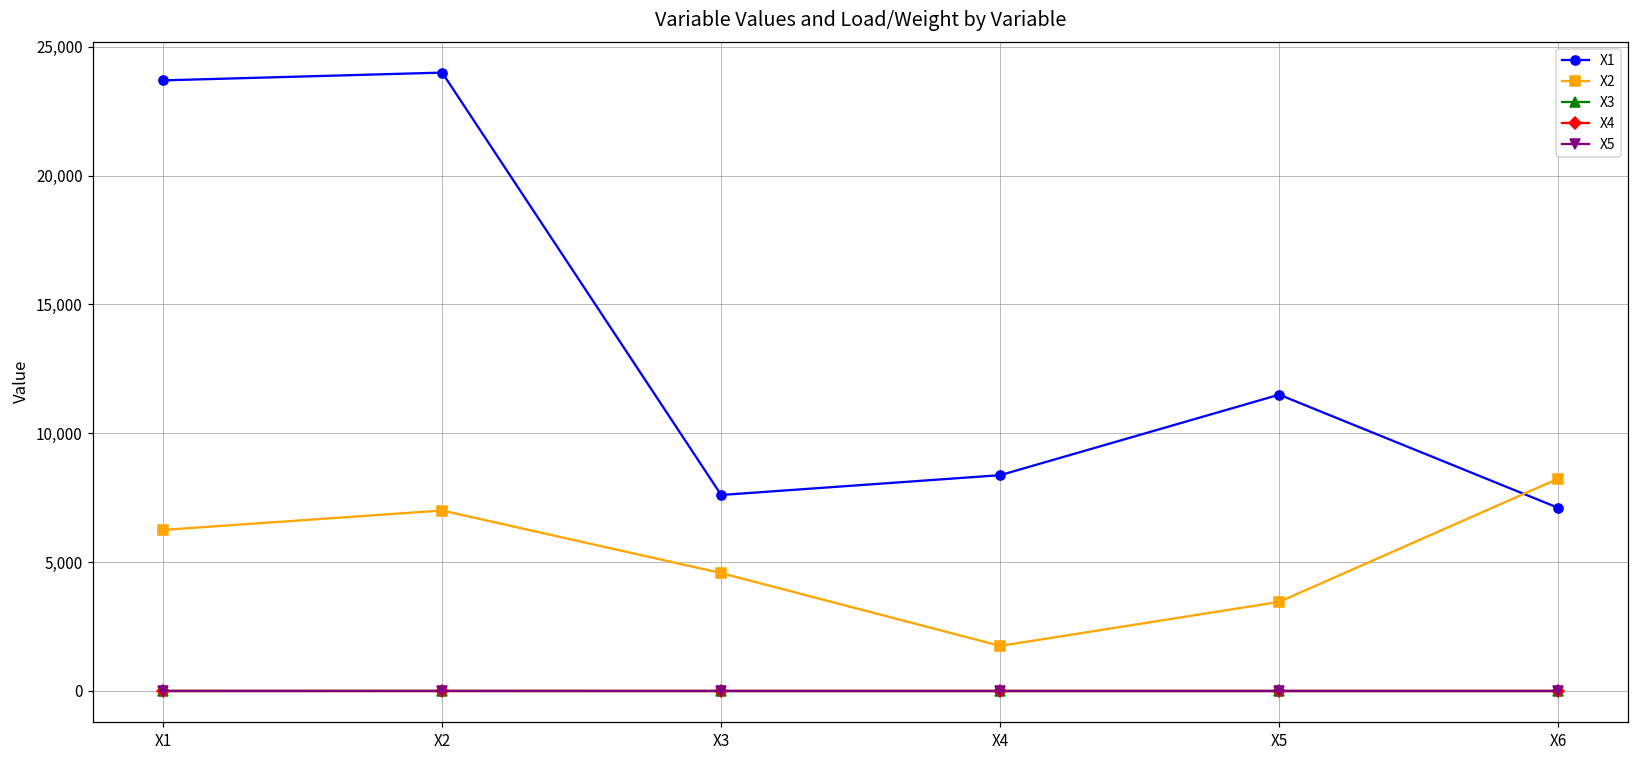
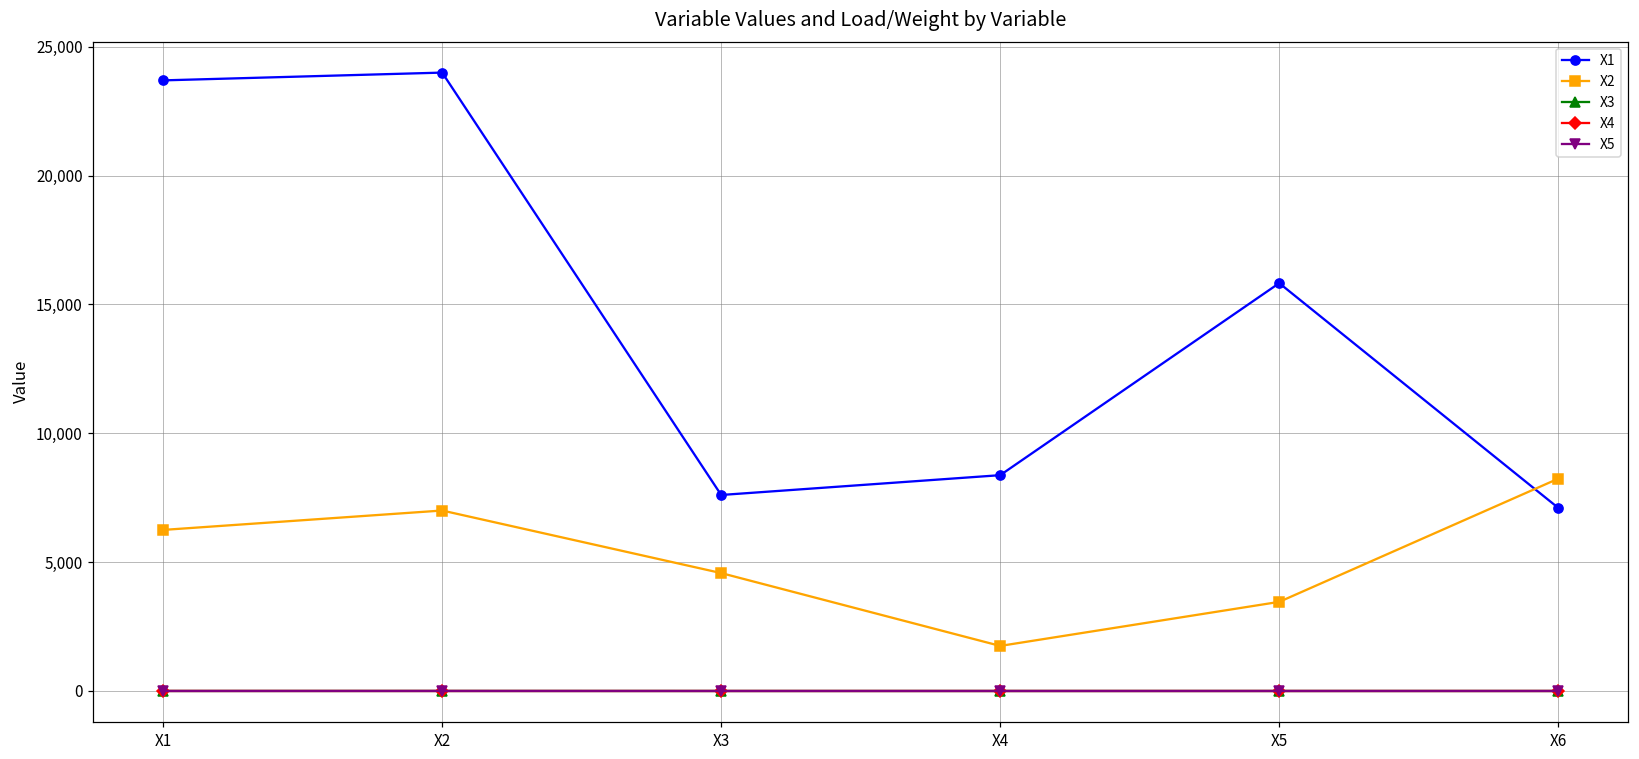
  {
    "X1": {
      "X1": "23,700",
      "X2": "24,000",
      "X3": "7,600",
      "X4": "8,400",
-     "X5": "11,500",
+     "X5": "15,800",
      "X6": "7,100"
    },
    "X2": {
      "X1": "6,300",
      "X2": "7,000",
      "X3": "4,600",
      "X4": "1,700",
      "X5": "3,500",
      "X6": "8,200"
    },
    "X5": {
      "X1": "0",
      "X2": "0",
      "X3": "0",
      "X4": "0",
      "X5": "0",
      "X6": "0"
    }
  }
